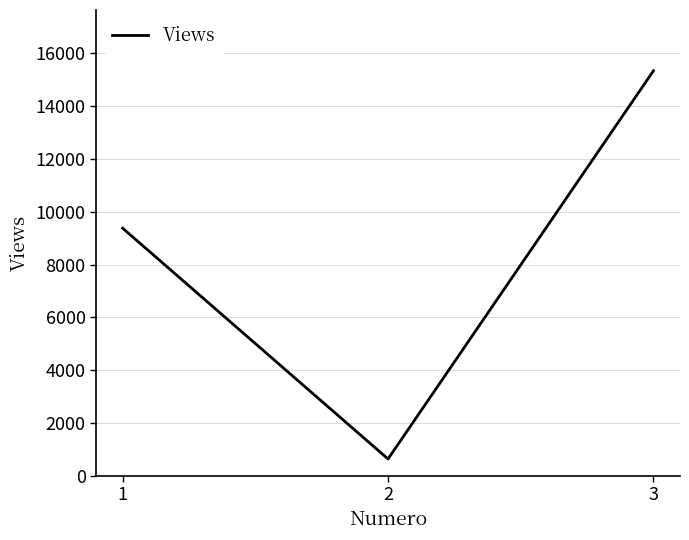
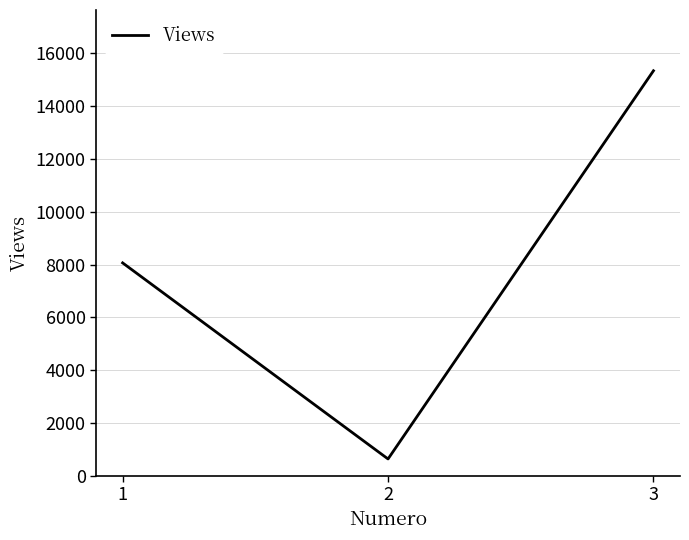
  {
-   "1": 9400,
+   "1": 8100,
    "2": 600,
    "3": 15300
  }
